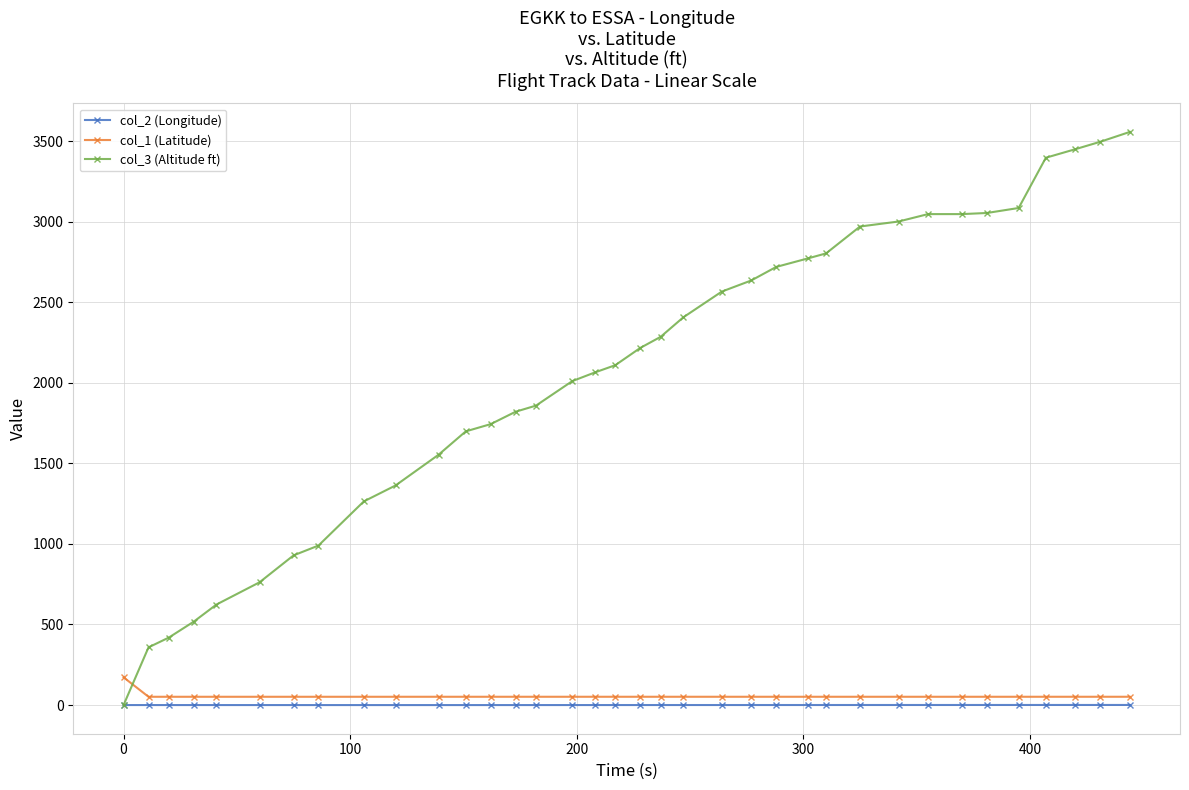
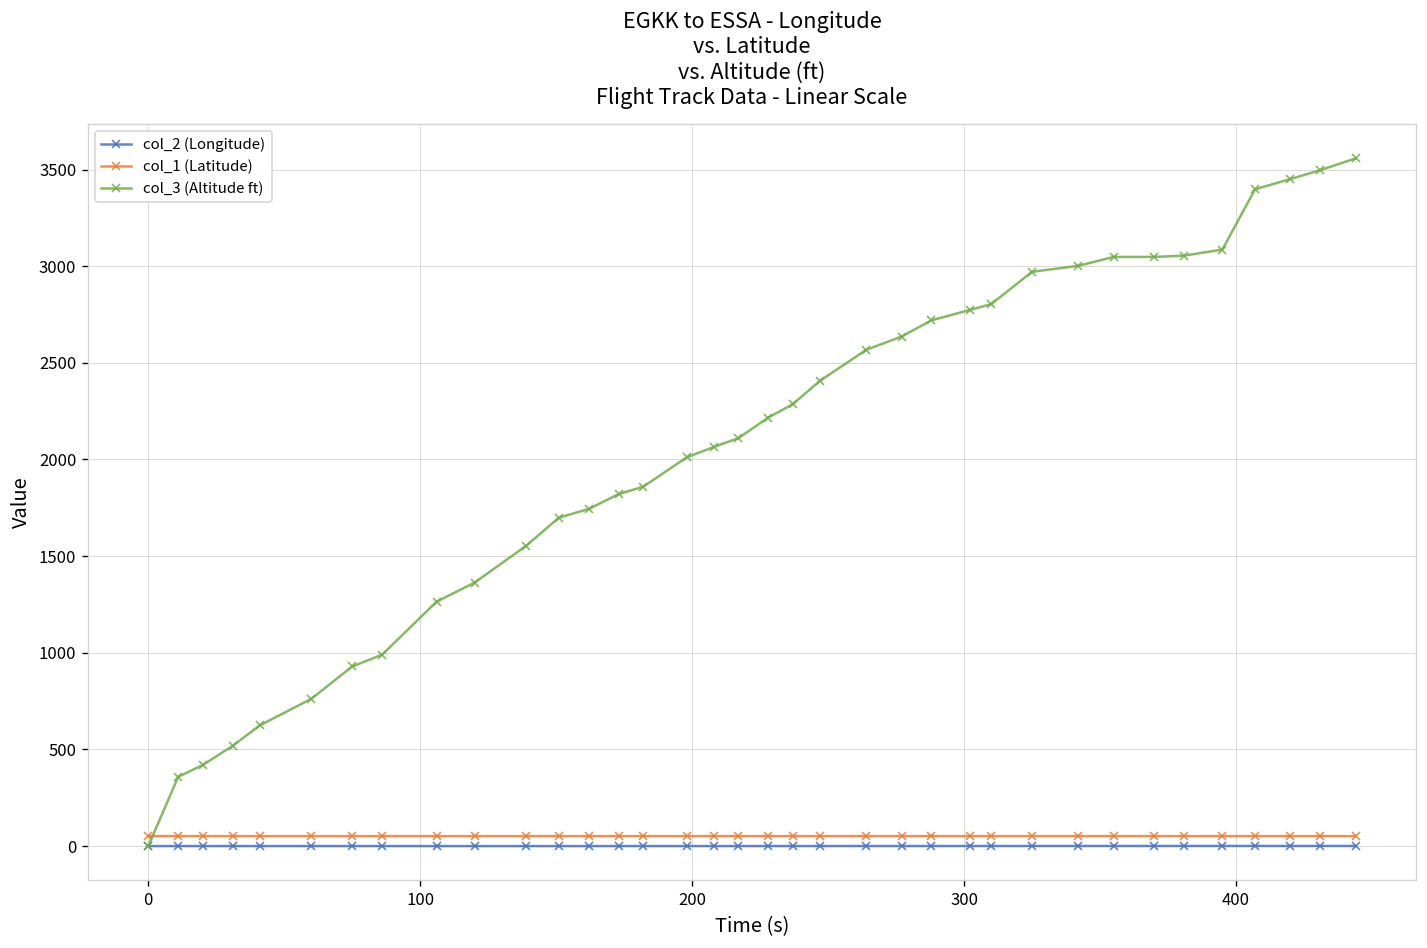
  {
    "col_1 (Latitude)": {
-     "0": 170
+     "0": 50
    }
  }
